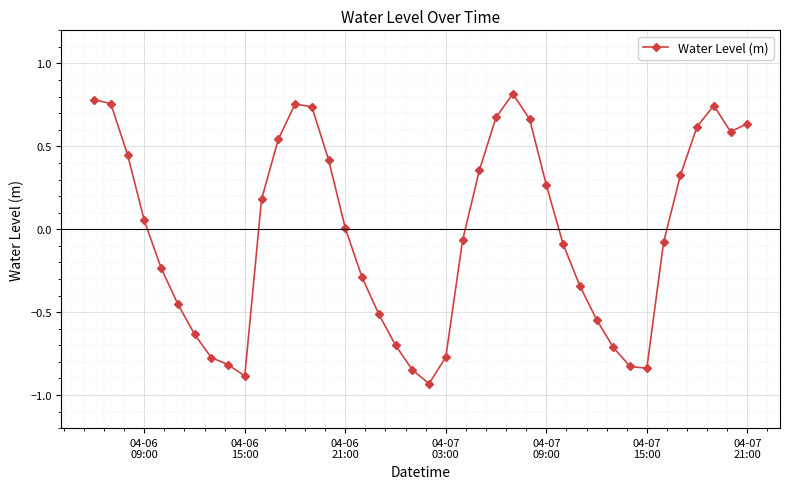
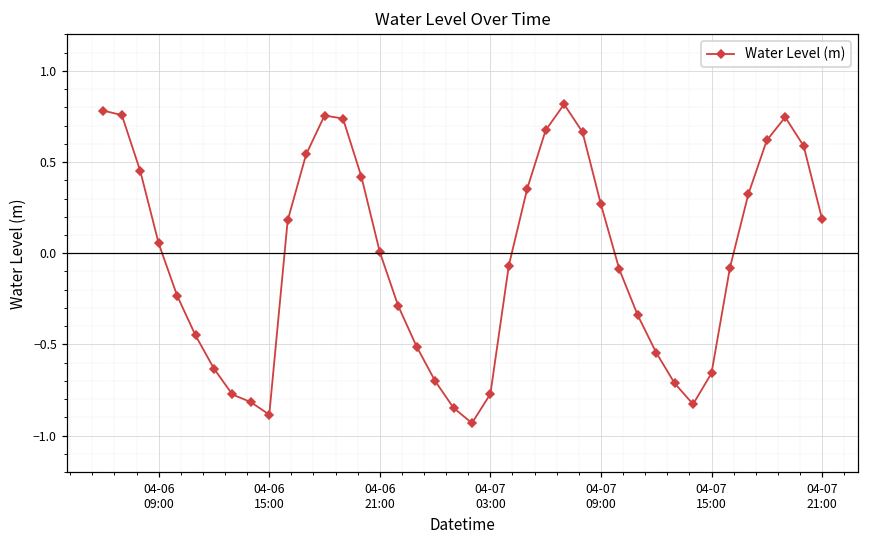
  {
    "04-06 09:00": 0.05,
    "04-06 15:00": -0.89,
    "04-06 21:00": 0.01,
    "04-07 03:00": -0.77,
    "04-07 09:00": 0.27,
-   "04-07 15:00": -0.84,
-   "04-07 21:00": 0.64
+   "04-07 15:00": -0.66,
+   "04-07 21:00": 0.19
  }
